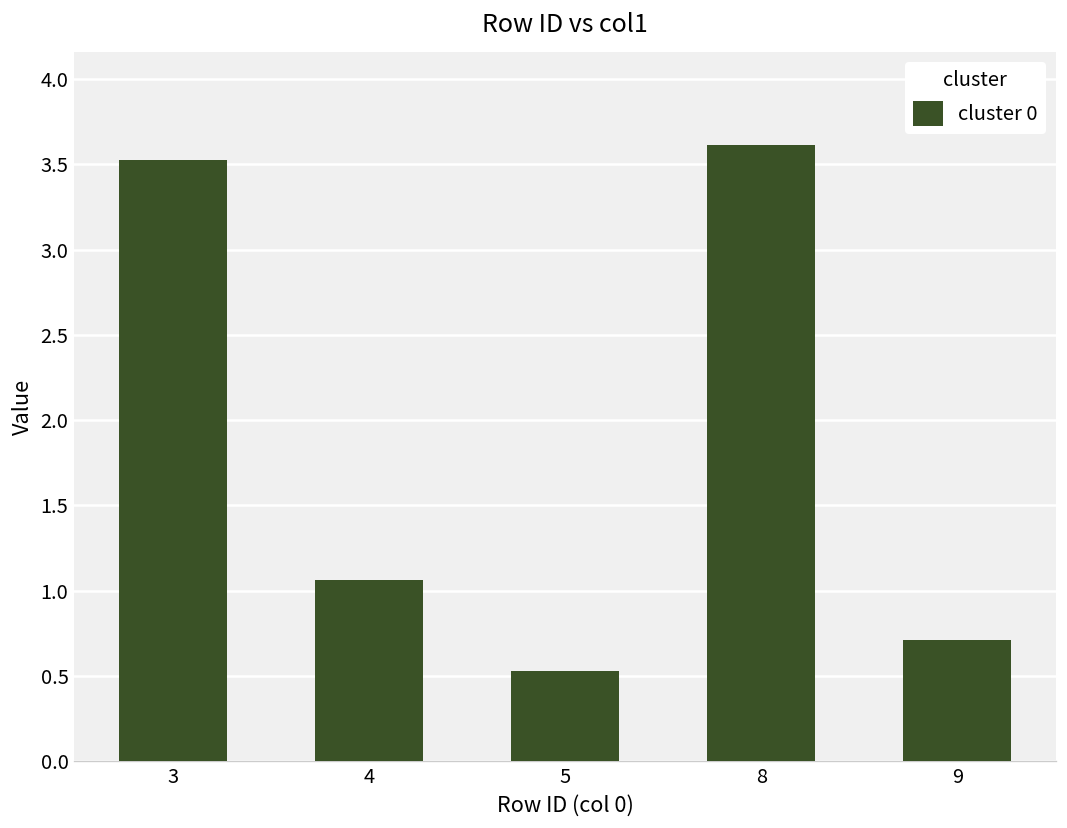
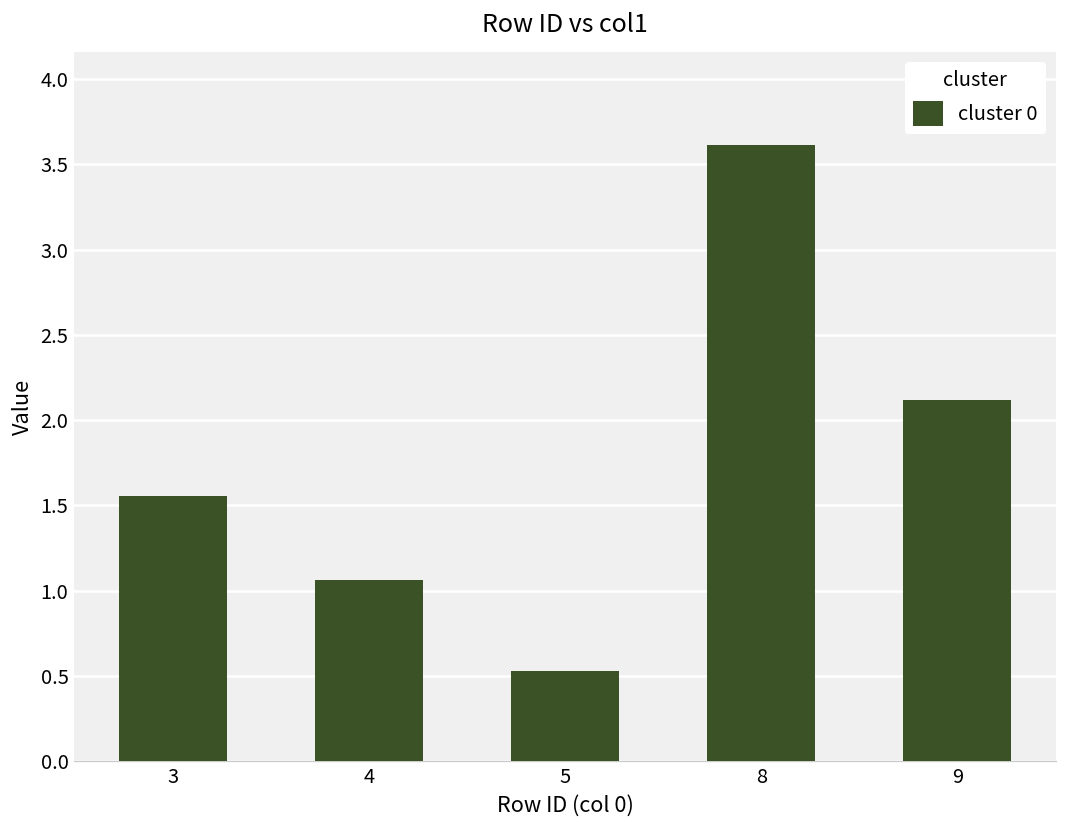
  {
-   "3": 3.53,
+   "3": 1.56,
    "4": 1.06,
    "5": 0.53,
    "8": 3.61,
-   "9": 0.71
+   "9": 2.12
  }
